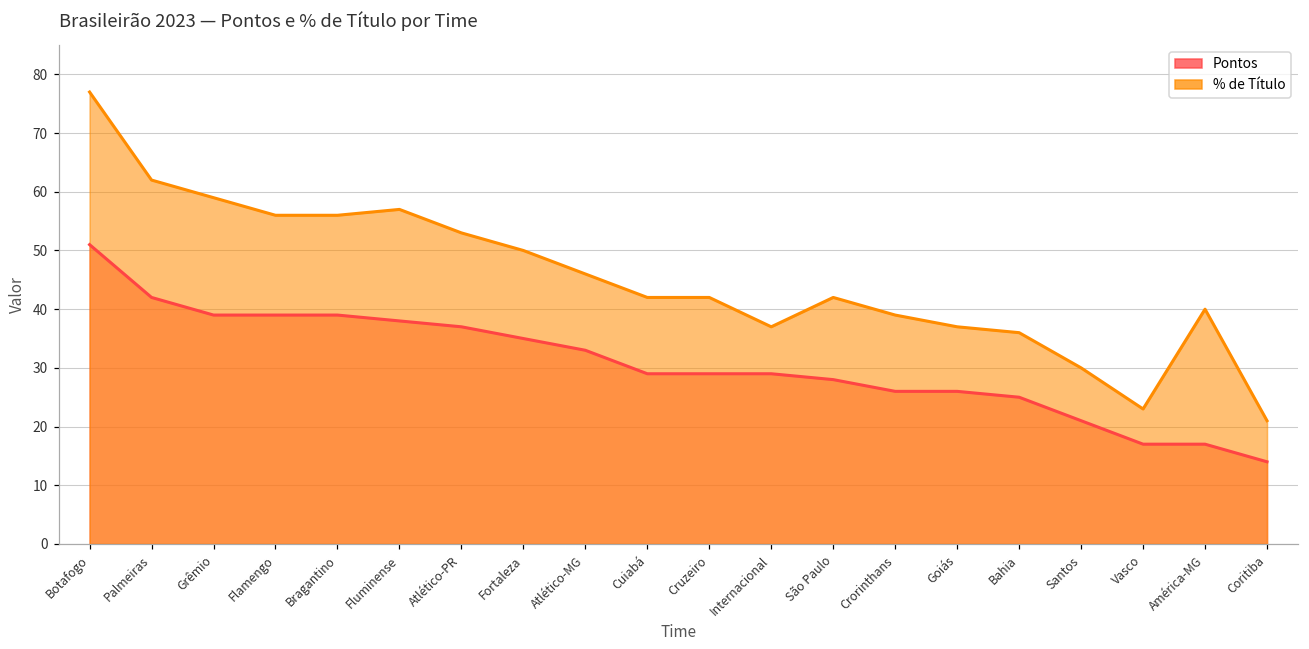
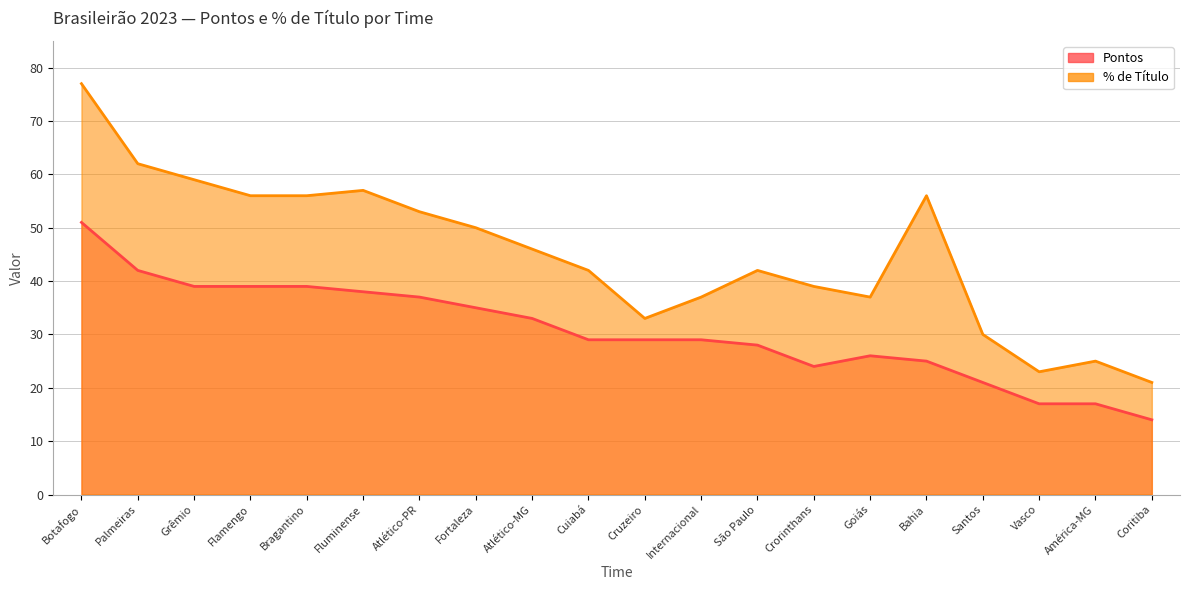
  {
    "Pontos": {
      "Botafogo": 51,
      "Palmeiras": 42,
      "Grêmio": 39,
      "Flamengo": 39,
      "Bragantino": 39,
      "Fluminense": 38,
      "Atlético-PR": 37,
      "Fortaleza": 35,
      "Atlético-MG": 33,
      "Cuiabá": 29,
      "Cruzeiro": 29,
      "Internacional": 29,
      "São Paulo": 28,
-     "Crorinthans": 26,
+     "Crorinthans": 24,
      "Goiás": 26,
      "Bahia": 25,
      "Santos": 21,
      "Vasco": 17,
      "América-MG": 17,
      "Coritiba": 14
    },
    "% de Título": {
      "Botafogo": 77,
      "Palmeiras": 62,
      "Grêmio": 59,
      "Flamengo": 56,
      "Bragantino": 56,
      "Fluminense": 57,
      "Atlético-PR": 53,
      "Fortaleza": 50,
      "Atlético-MG": 46,
      "Cuiabá": 42,
-     "Cruzeiro": 42,
+     "Cruzeiro": 33,
      "Internacional": 37,
      "São Paulo": 42,
      "Crorinthans": 39,
      "Goiás": 37,
-     "Bahia": 36,
+     "Bahia": 56,
      "Santos": 30,
      "Vasco": 23,
-     "América-MG": 40,
+     "América-MG": 25,
      "Coritiba": 21
    }
  }
